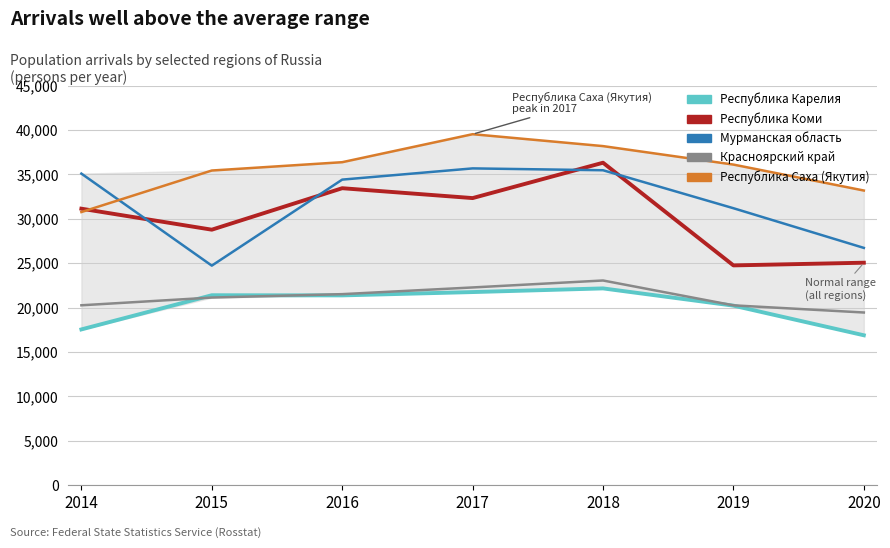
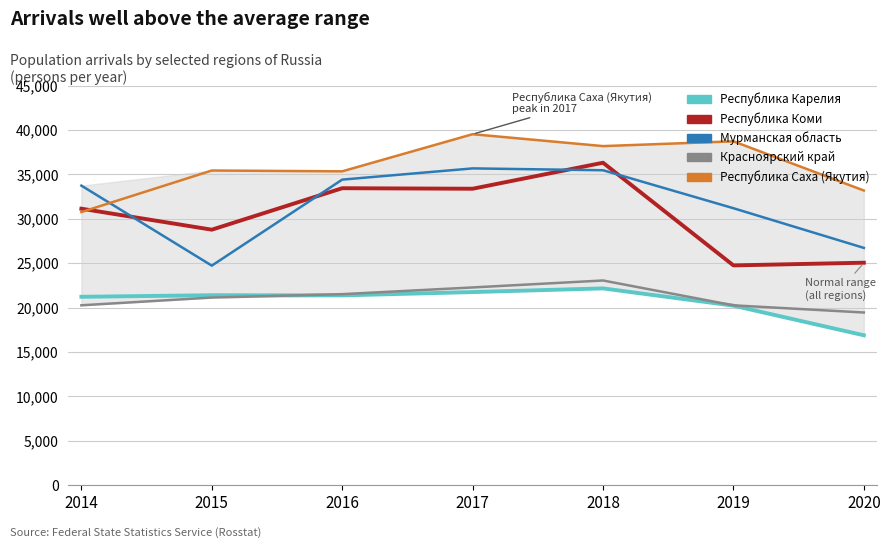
  {
    "Республика Карелия": {
-     "2014": "18,000",
+     "2014": "21,000",
      "2017": "22,000",
      "2018": "22,000",
      "2020": "17,000"
    },
    "Республика Коми": {
      "2014": "31,000",
      "2015": "29,000",
      "2016": "33,000",
-     "2017": "32,000",
+     "2017": "33,000",
      "2018": "36,000",
      "2019": "25,000",
      "2020": "25,000"
    },
    "Мурманская область": {
-     "2014": "35,000",
+     "2014": "34,000",
      "2015": "25,000",
      "2016": "34,000",
      "2017": "36,000",
      "2018": "35,000",
      "2019": "31,000",
      "2020": "27,000"
    },
    "Красноярский край": {
      "2014": "20,000",
      "2017": "22,000",
      "2018": "23,000",
      "2020": "19,000"
    },
    "Республика Саха (Якутия)": {
      "2014": "31,000",
-     "2016": "36,000",
-     "2019": "36,000"
+     "2016": "35,000",
+     "2019": "39,000"
    }
  }
